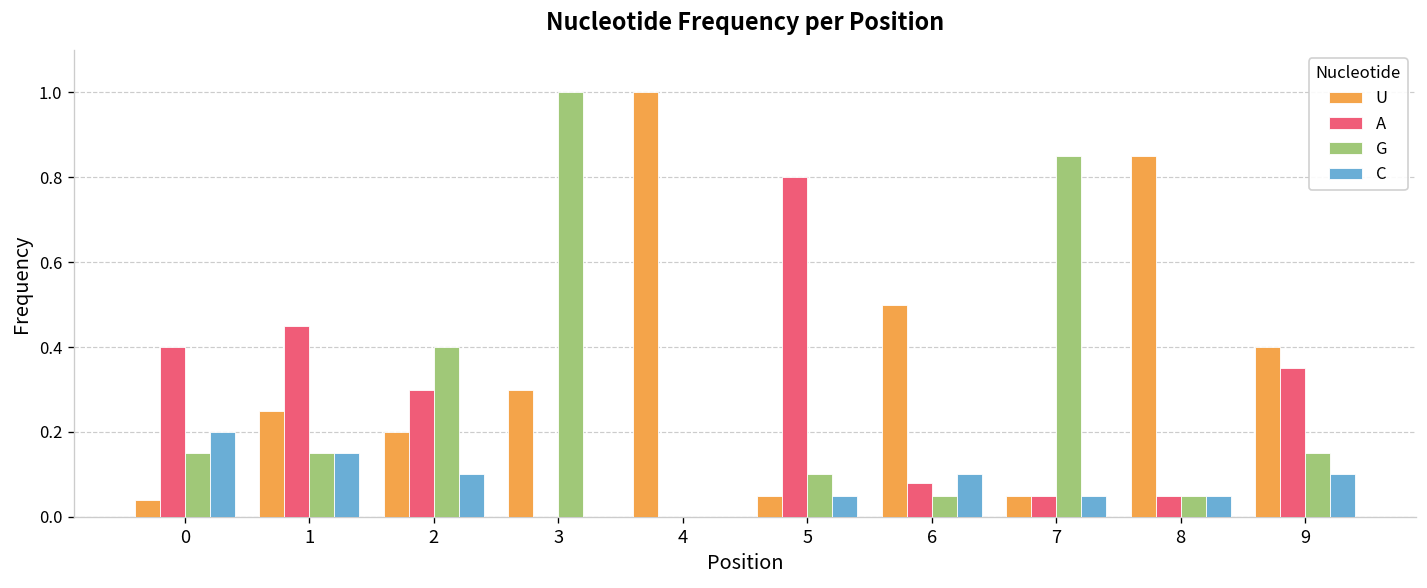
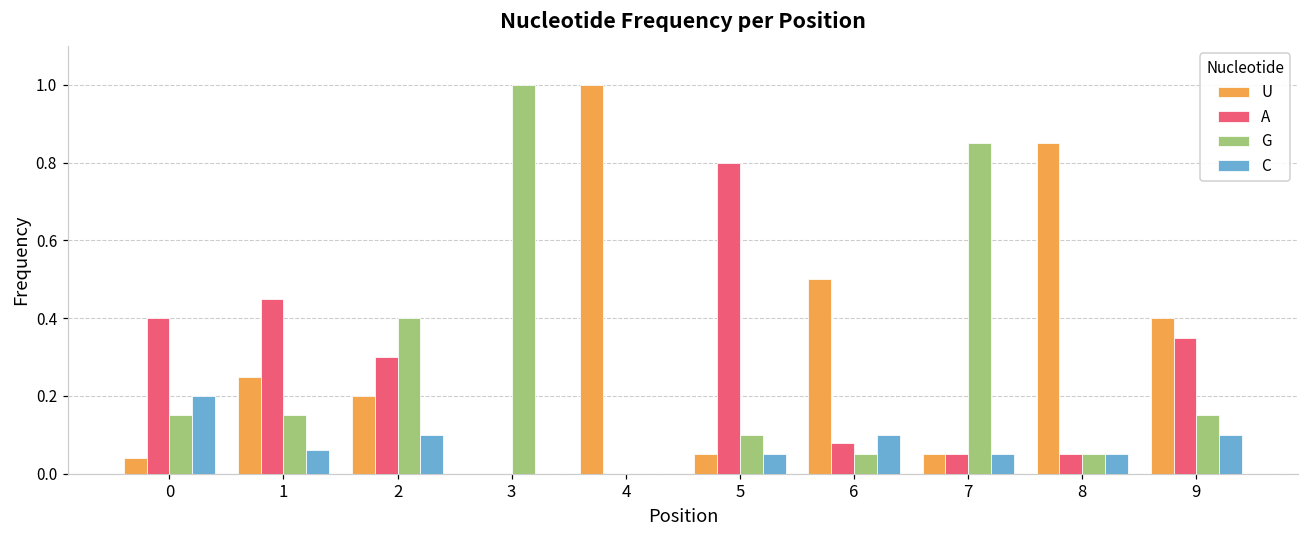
  {
    "U": {
      "0": 0.04,
      "1": 0.25,
      "2": 0.2,
-     "3": 0.3,
+     "3": 0.0,
      "4": 1.0,
      "5": 0.05,
      "6": 0.5,
      "7": 0.05,
      "8": 0.85,
      "9": 0.4
    },
    "A": {
      "0": 0.40,
      "1": 0.45,
      "2": 0.30,
      "3": 0.00,
      "4": 0.00,
      "5": 0.80,
      "6": 0.08,
      "7": 0.05,
      "8": 0.05,
      "9": 0.35
    },
    "G": {
      "0": 0.15,
      "1": 0.15,
      "2": 0.40,
      "3": 1.00,
      "4": 0.00,
      "5": 0.10,
      "6": 0.05,
      "7": 0.85,
      "8": 0.05,
      "9": 0.15
    },
    "C": {
      "0": 0.20,
-     "1": 0.15,
+     "1": 0.06,
      "2": 0.10,
      "3": 0.00,
      "4": 0.00,
      "5": 0.05,
      "6": 0.10,
      "7": 0.05,
      "8": 0.05,
      "9": 0.10
    }
  }
